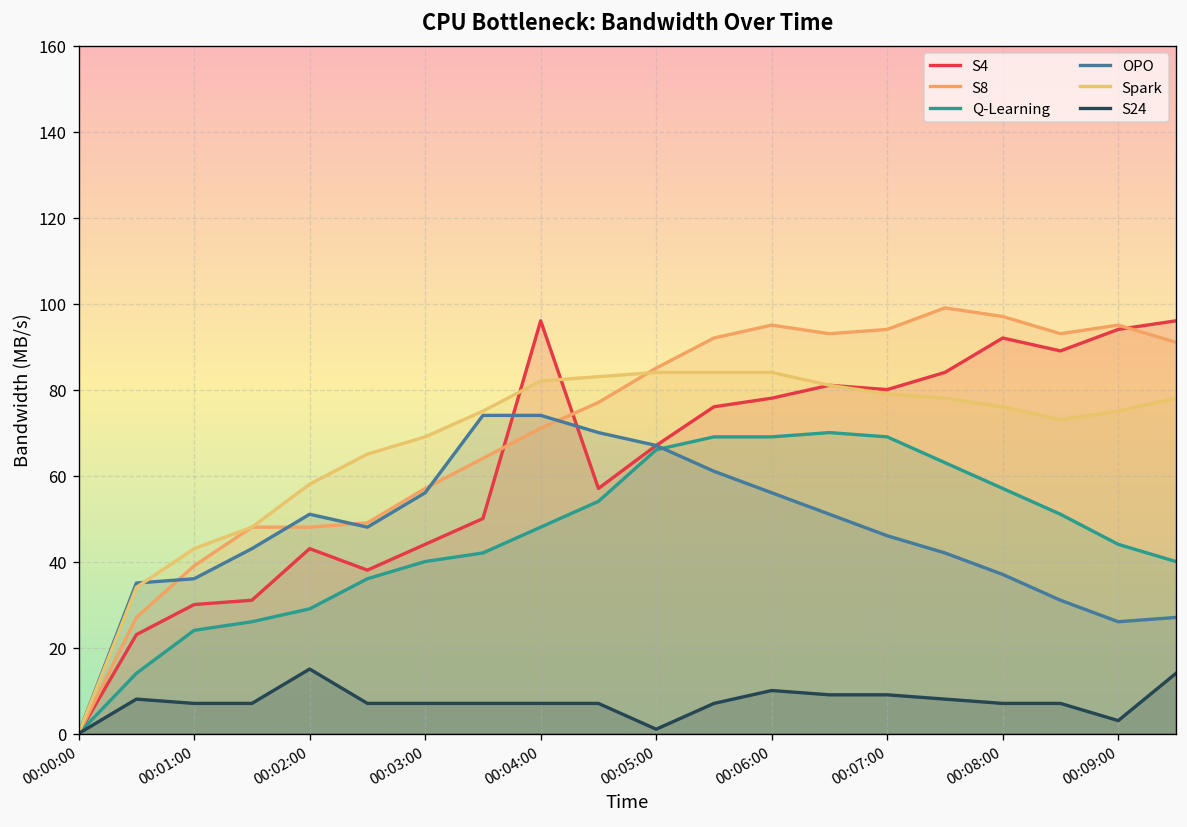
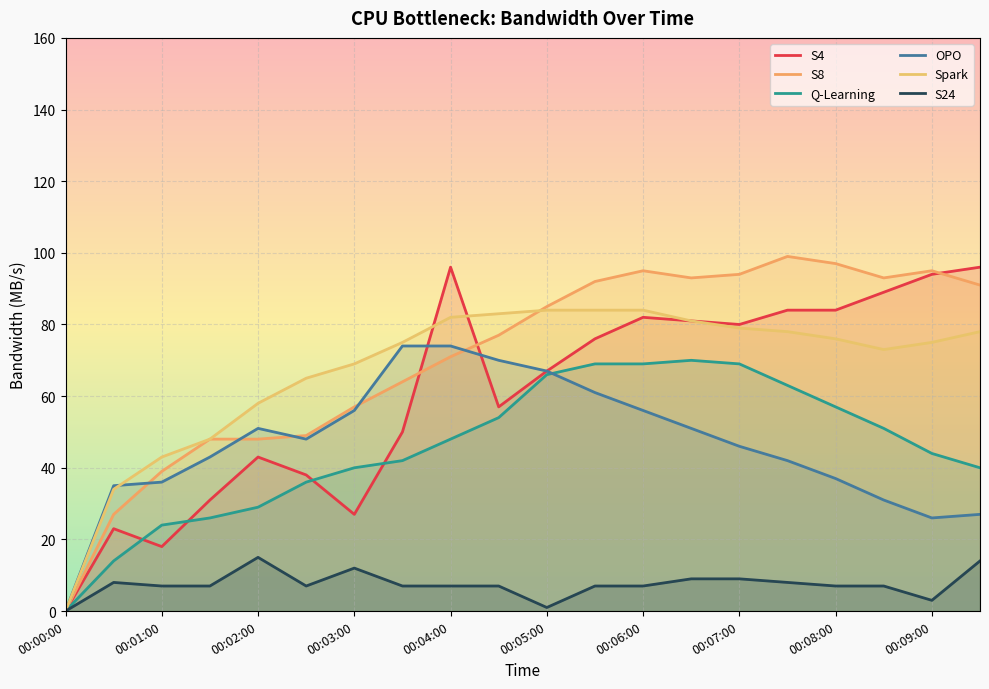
  {
    "S4": {
-     "00:01:00": 30,
+     "00:01:00": 18,
      "00:02:00": 43,
-     "00:03:00": 44,
+     "00:03:00": 27,
      "00:04:00": 96,
-     "00:06:00": 78,
+     "00:06:00": 82,
      "00:07:00": 80,
-     "00:08:00": 92,
+     "00:08:00": 84,
      "00:09:00": 94
    },
    "S24": {
      "00:01:00": 7,
      "00:02:00": 15,
-     "00:03:00": 7,
+     "00:03:00": 12,
      "00:04:00": 7,
      "00:05:00": 1,
-     "00:06:00": 10,
+     "00:06:00": 7,
      "00:07:00": 9,
      "00:08:00": 7,
      "00:09:00": 3
    }
  }
